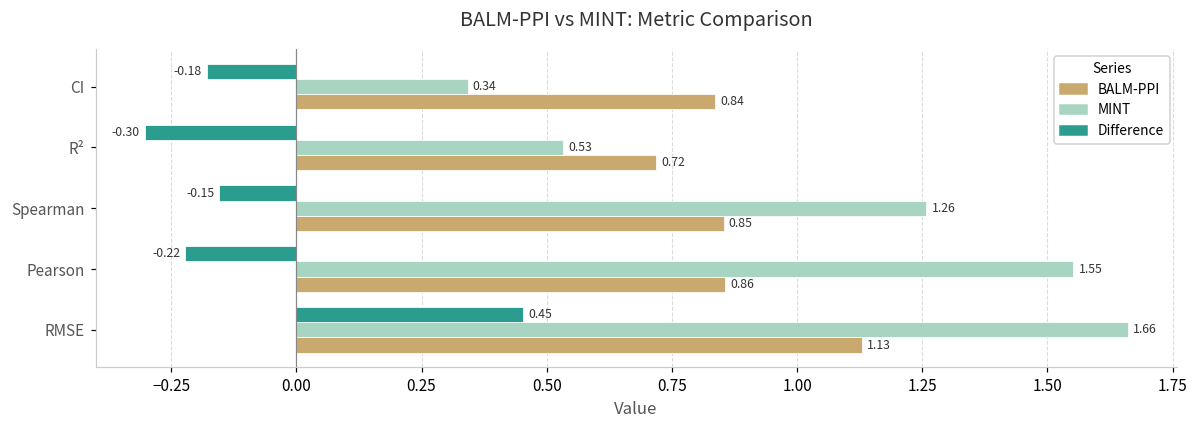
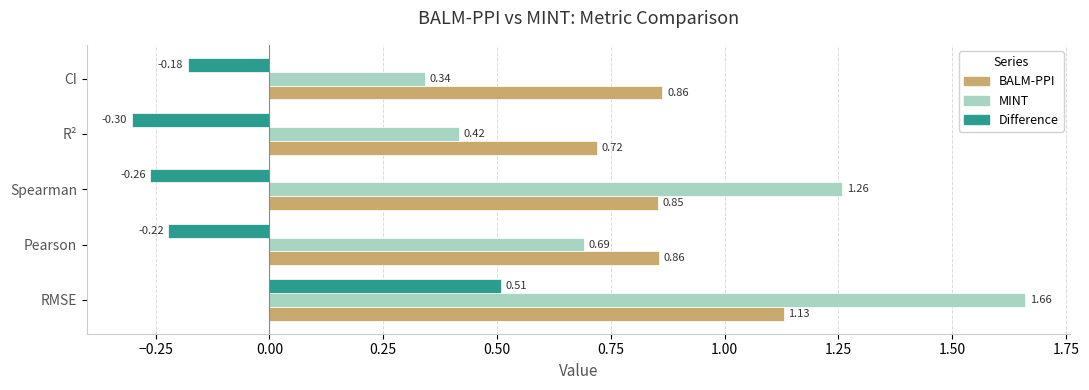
  {
    "BALM-PPI": {
-     "CI": 0.84,
+     "CI": 0.86,
      "R²": 0.72,
      "Spearman": 0.85,
      "Pearson": 0.86,
      "RMSE": 1.13
    },
    "MINT": {
      "CI": 0.34,
-     "R²": 0.53,
+     "R²": 0.42,
      "Spearman": 1.26,
-     "Pearson": 1.55,
+     "Pearson": 0.69,
      "RMSE": 1.66
    },
    "Difference": {
      "CI": -0.18,
      "R²": -0.30,
-     "Spearman": -0.15,
+     "Spearman": -0.26,
      "Pearson": -0.22,
-     "RMSE": 0.45
+     "RMSE": 0.51
    }
  }
